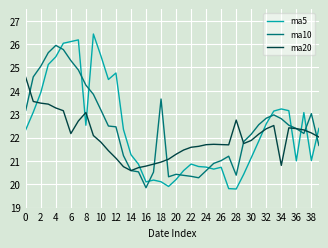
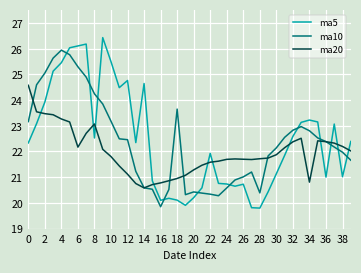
  {
    "ma5": {
      "0": 22.3,
      "2": 23.9,
      "4": 25.5,
      "6": 26.1,
      "8": 22.5,
      "10": 25.5,
      "12": 24.8,
-     "14": 21.3,
+     "14": 24.6,
      "16": 20.1,
      "18": 20.1,
      "20": 20.2,
-     "22": 20.9,
+     "22": 21.9,
      "24": 20.7,
      "26": 20.7,
      "28": 19.8,
      "30": 21.1,
      "32": 22.6,
      "34": 23.2,
      "36": 21.0,
      "38": 21.0
    },
    "ma10": {
      "0": 23.2,
      "2": 25.1,
      "4": 25.9,
      "6": 25.3,
      "8": 24.2,
      "10": 23.2,
      "12": 22.5,
      "16": 19.9,
      "18": 23.7,
      "20": 20.4,
      "22": 20.3,
      "24": 20.6,
      "26": 21.0,
      "28": 20.4,
      "30": 22.1,
      "32": 22.8,
      "34": 22.8,
-     "38": 23.0
+     "38": 22.0
    },
    "ma20": {
      "0": 24.6,
      "2": 23.5,
      "4": 23.3,
      "6": 22.2,
      "8": 23.1,
      "10": 21.8,
      "12": 21.1,
      "16": 20.8,
      "18": 20.9,
      "20": 21.3,
      "22": 21.6,
      "24": 21.7,
      "26": 21.7,
-     "28": 22.7,
+     "28": 21.7,
      "30": 21.9,
      "32": 22.4,
      "34": 20.8,
      "38": 22.2
    }
  }
